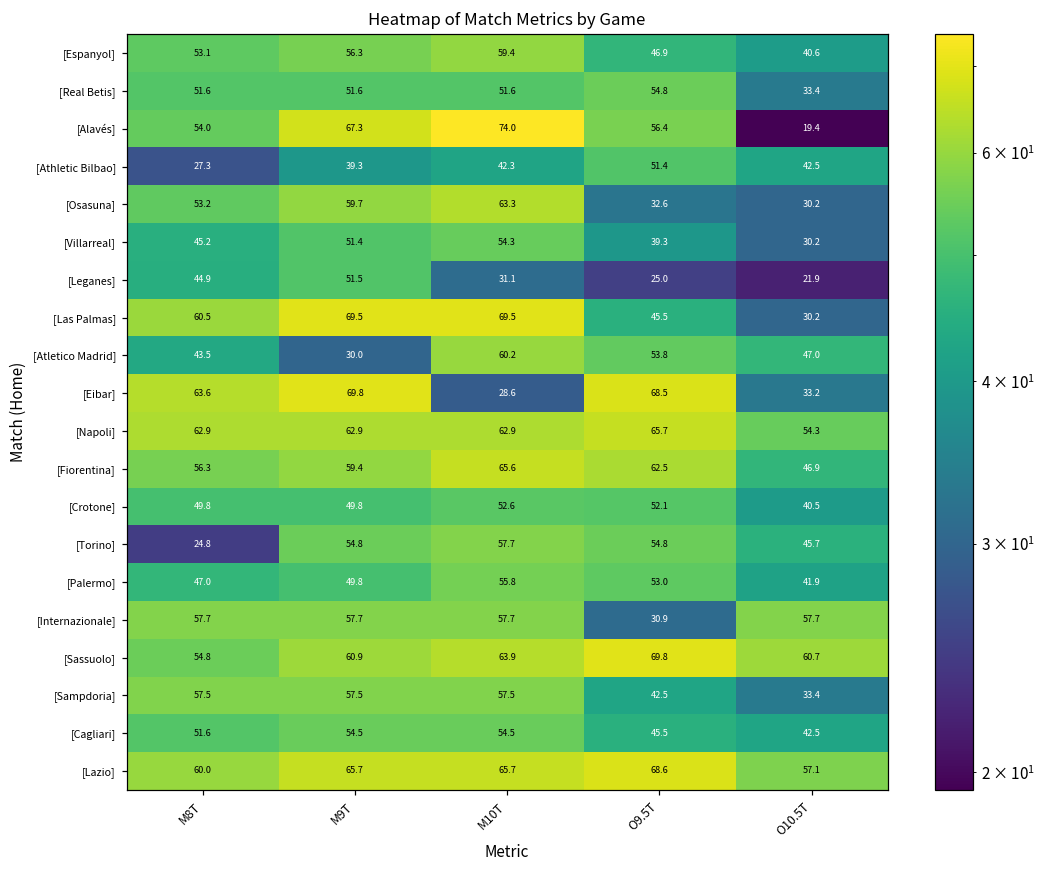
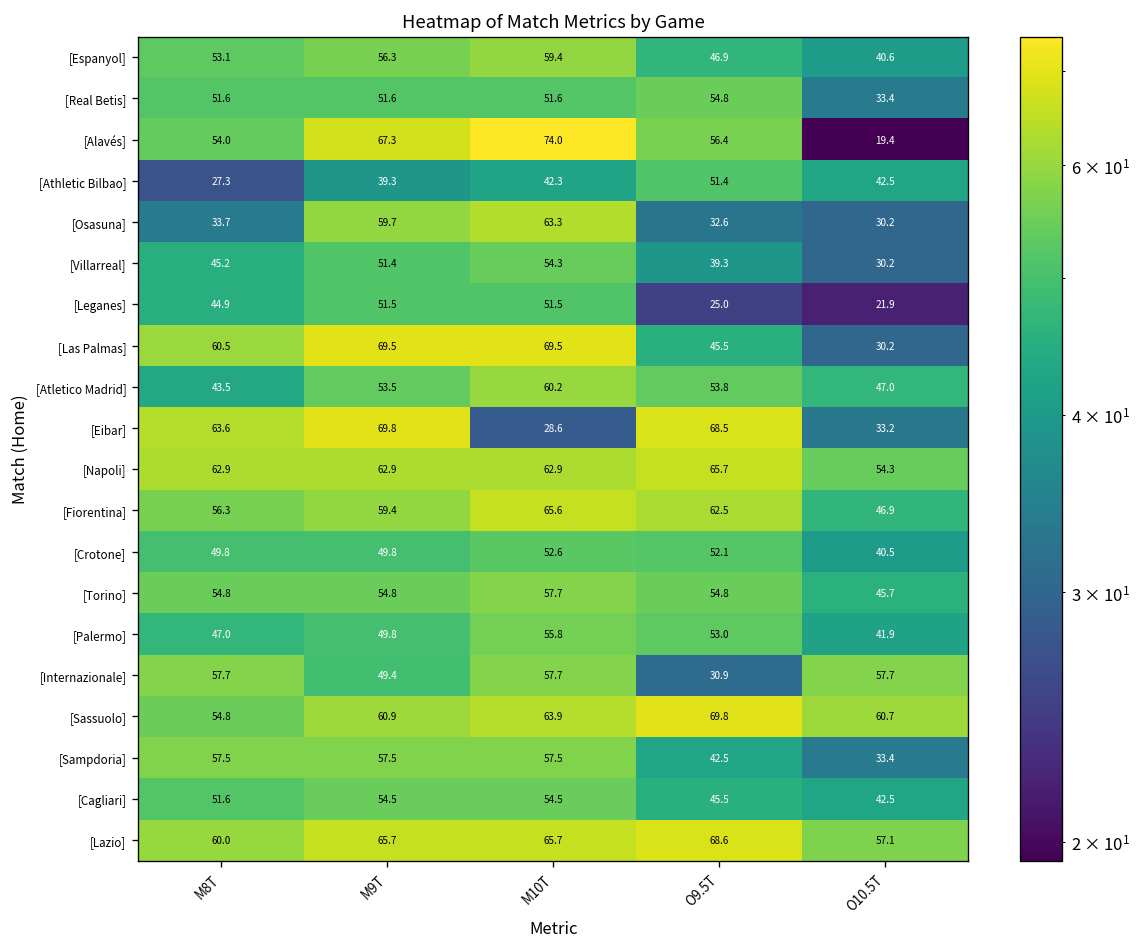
  {
    "[Espanyol]": {
      "M8T": 53.1,
      "M9T": 56.3,
      "M10T": 59.4,
      "O9.5T": 46.9,
      "O10.5T": 40.6
    },
    "[Real Betis]": {
      "M8T": 51.6,
      "M9T": 51.6,
      "M10T": 51.6,
      "O9.5T": 54.8,
      "O10.5T": 33.4
    },
    "[Alavés]": {
      "M8T": 54.0,
      "M9T": 67.3,
      "M10T": 74.0,
      "O9.5T": 56.4,
      "O10.5T": 19.4
    },
    "[Athletic Bilbao]": {
      "M8T": 27.3,
      "M9T": 39.3,
      "M10T": 42.3,
      "O9.5T": 51.4,
      "O10.5T": 42.5
    },
    "[Osasuna]": {
-     "M8T": 53.2,
+     "M8T": 33.7,
      "M9T": 59.7,
      "M10T": 63.3,
      "O9.5T": 32.6,
      "O10.5T": 30.2
    },
    "[Villarreal]": {
      "M8T": 45.2,
      "M9T": 51.4,
      "M10T": 54.3,
      "O9.5T": 39.3,
      "O10.5T": 30.2
    },
    "[Leganes]": {
      "M8T": 44.9,
      "M9T": 51.5,
-     "M10T": 31.1,
+     "M10T": 51.5,
      "O9.5T": 25.0,
      "O10.5T": 21.9
    },
    "[Las Palmas]": {
      "M8T": 60.5,
      "M9T": 69.5,
      "M10T": 69.5,
      "O9.5T": 45.5,
      "O10.5T": 30.2
    },
    "[Atletico Madrid]": {
      "M8T": 43.5,
-     "M9T": 30.0,
+     "M9T": 53.5,
      "M10T": 60.2,
      "O9.5T": 53.8,
      "O10.5T": 47.0
    },
    "[Eibar]": {
      "M8T": 63.6,
      "M9T": 69.8,
      "M10T": 28.6,
      "O9.5T": 68.5,
      "O10.5T": 33.2
    },
    "[Napoli]": {
      "M8T": 62.9,
      "M9T": 62.9,
      "M10T": 62.9,
      "O9.5T": 65.7,
      "O10.5T": 54.3
    },
    "[Fiorentina]": {
      "M8T": 56.3,
      "M9T": 59.4,
      "M10T": 65.6,
      "O9.5T": 62.5,
      "O10.5T": 46.9
    },
    "[Crotone]": {
      "M8T": 49.8,
      "M9T": 49.8,
      "M10T": 52.6,
      "O9.5T": 52.1,
      "O10.5T": 40.5
    },
    "[Torino]": {
-     "M8T": 24.8,
+     "M8T": 54.8,
      "M9T": 54.8,
      "M10T": 57.7,
      "O9.5T": 54.8,
      "O10.5T": 45.7
    },
    "[Palermo]": {
      "M8T": 47.0,
      "M9T": 49.8,
      "M10T": 55.8,
      "O9.5T": 53.0,
      "O10.5T": 41.9
    },
    "[Internazionale]": {
      "M8T": 57.7,
-     "M9T": 57.7,
+     "M9T": 49.4,
      "M10T": 57.7,
      "O9.5T": 30.9,
      "O10.5T": 57.7
    },
    "[Sassuolo]": {
      "M8T": 54.8,
      "M9T": 60.9,
      "M10T": 63.9,
      "O9.5T": 69.8,
      "O10.5T": 60.7
    },
    "[Sampdoria]": {
      "M8T": 57.5,
      "M9T": 57.5,
      "M10T": 57.5,
      "O9.5T": 42.5,
      "O10.5T": 33.4
    },
    "[Cagliari]": {
      "M8T": 51.6,
      "M9T": 54.5,
      "M10T": 54.5,
      "O9.5T": 45.5,
      "O10.5T": 42.5
    },
    "[Lazio]": {
      "M8T": 60.0,
      "M9T": 65.7,
      "M10T": 65.7,
      "O9.5T": 68.6,
      "O10.5T": 57.1
    }
  }
